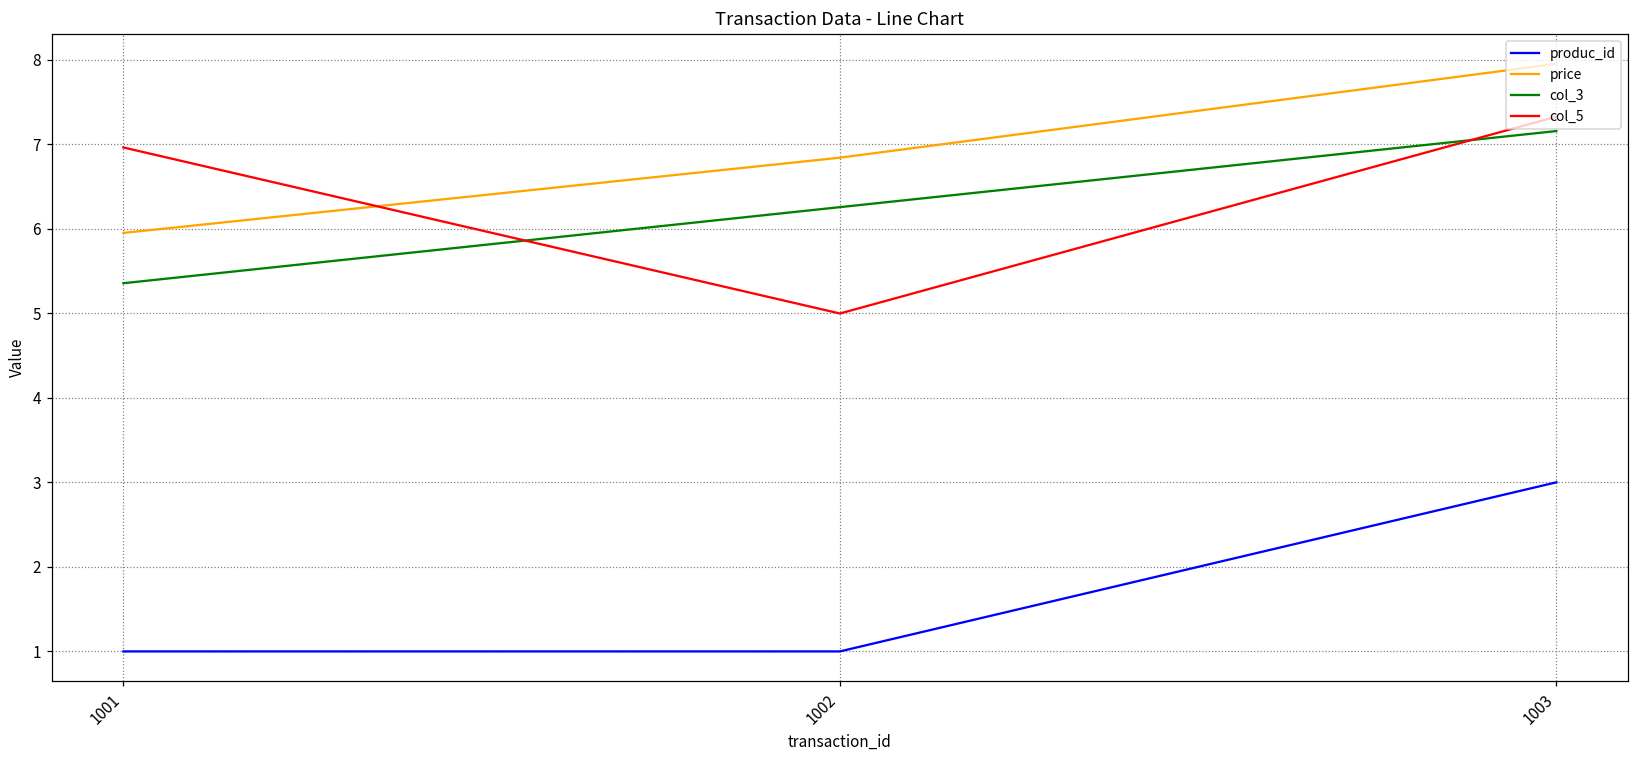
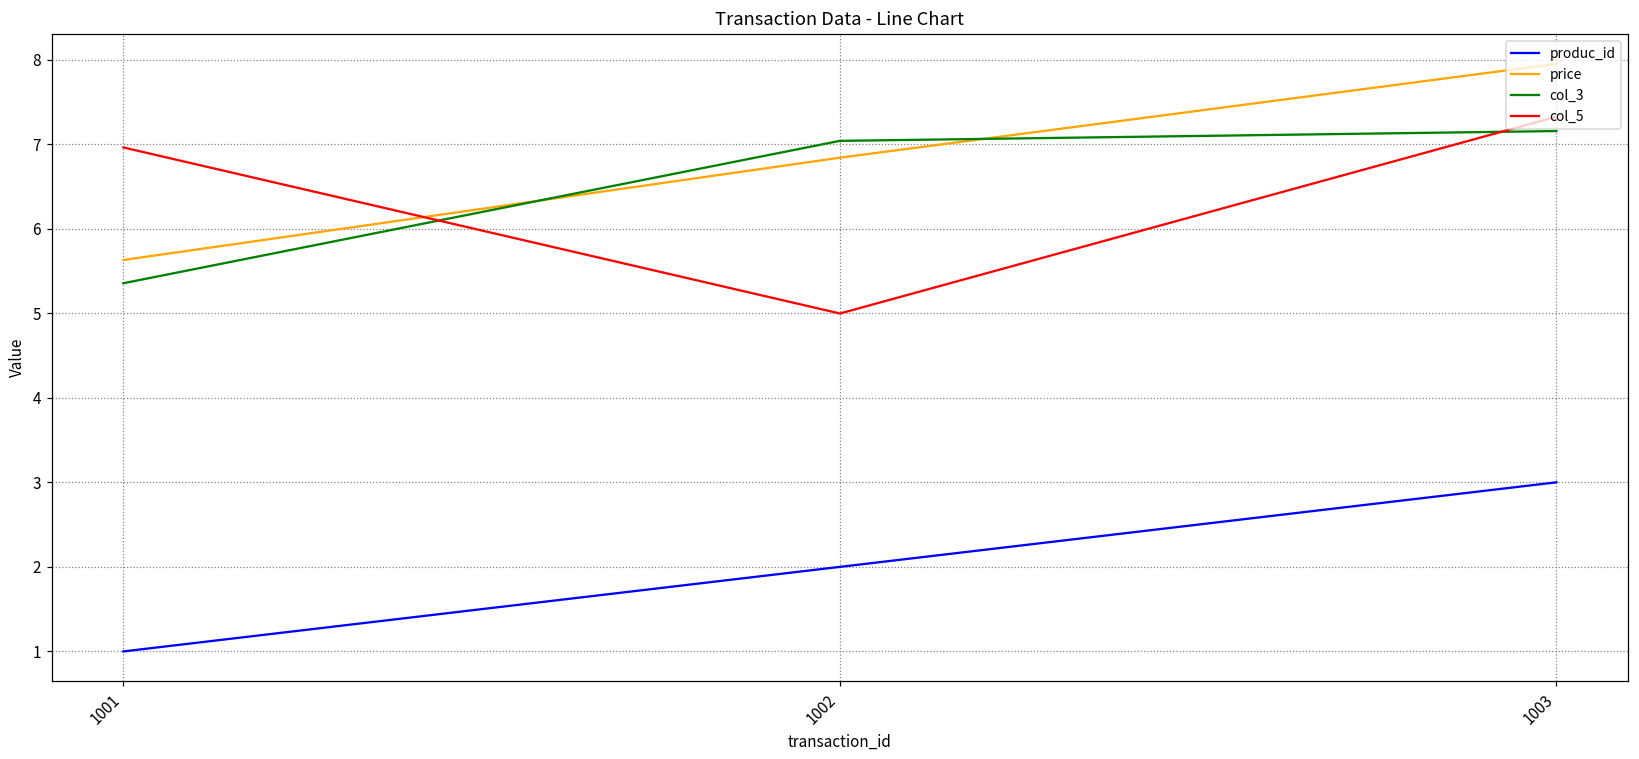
  {
    "produc_id": {
      "1001": 1,
-     "1002": 1,
+     "1002": 2,
      "1003": 3
    },
    "price": {
-     "1001": 6.0,
+     "1001": 5.6,
      "1002": 6.8
    },
    "col_3": {
      "1001": 5.4,
-     "1002": 6.3,
+     "1002": 7.0,
      "1003": 7.2
    },
    "col_5": {
      "1001": 7.0,
      "1002": 5.0
    }
  }
